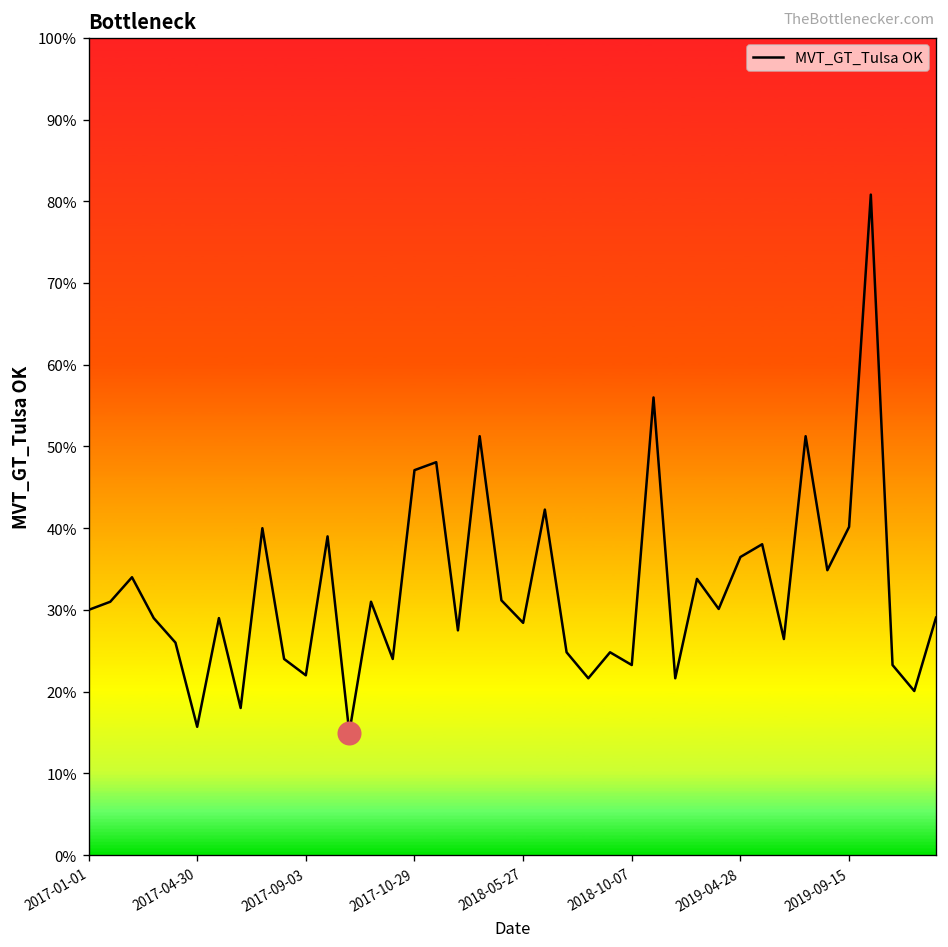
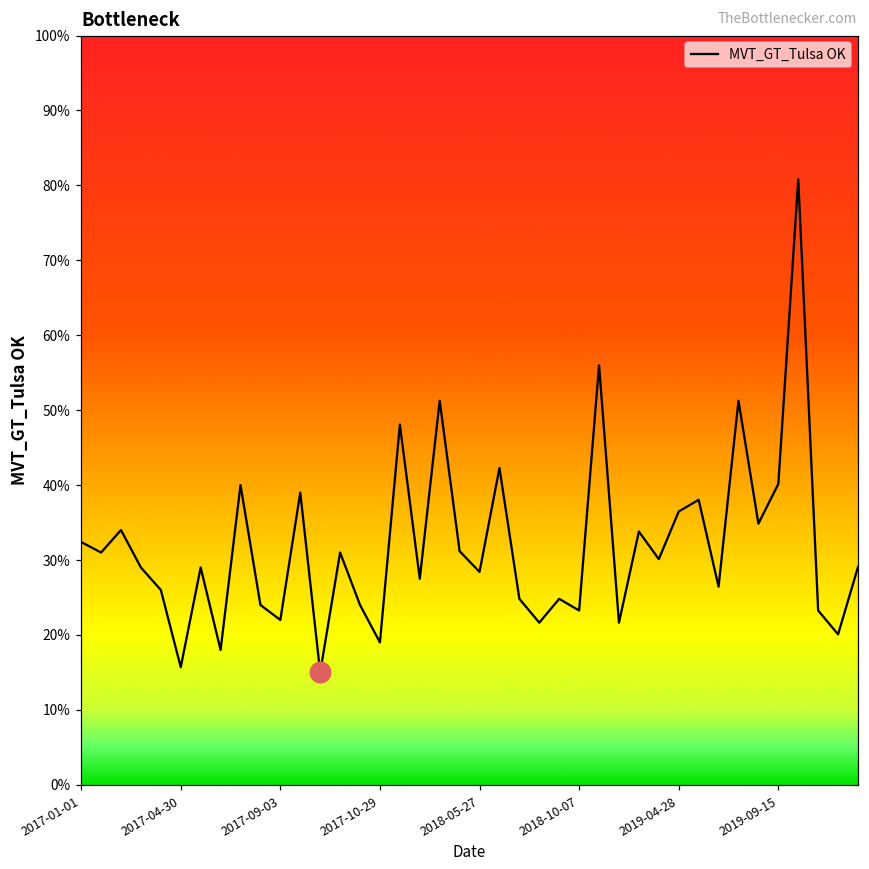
  {
    "MVT_GT_Tulsa OK": {
-     "2017-01-01": "30%",
+     "2017-01-01": "32%",
      "2017-04-30": "16%",
      "2017-09-03": "22%",
-     "2017-10-29": "47%",
+     "2017-10-29": "19%",
      "2018-05-27": "28%",
      "2018-10-07": "23%",
      "2019-04-28": "36%",
      "2019-09-15": "40%"
    }
  }
